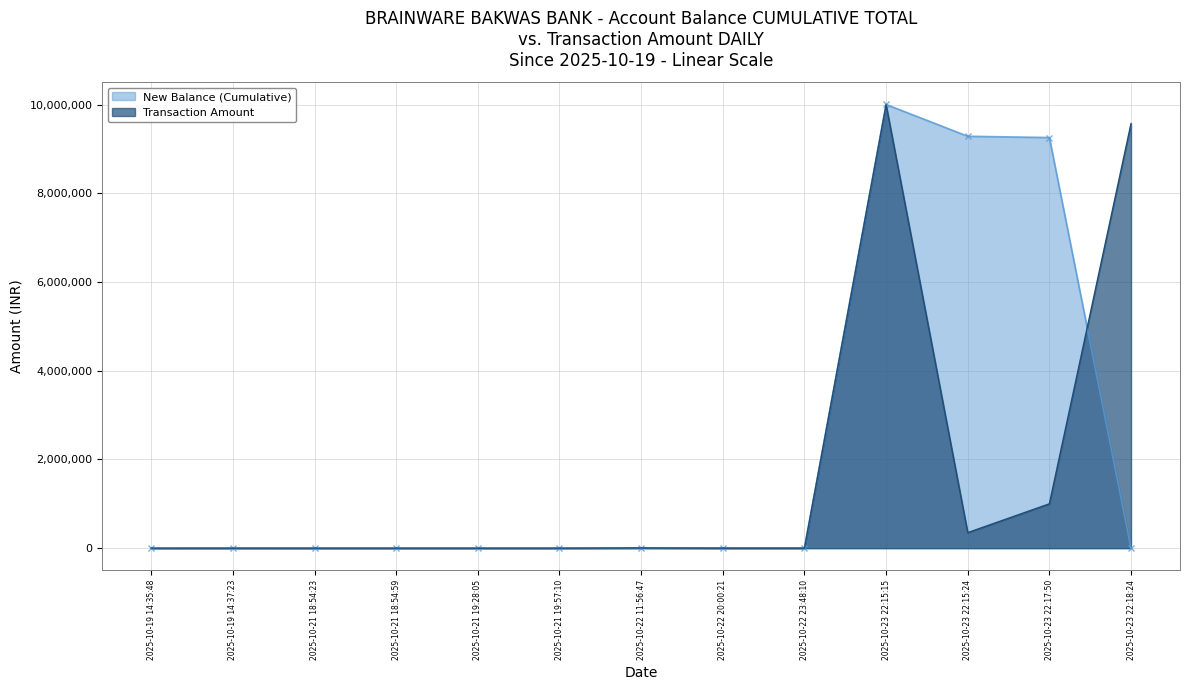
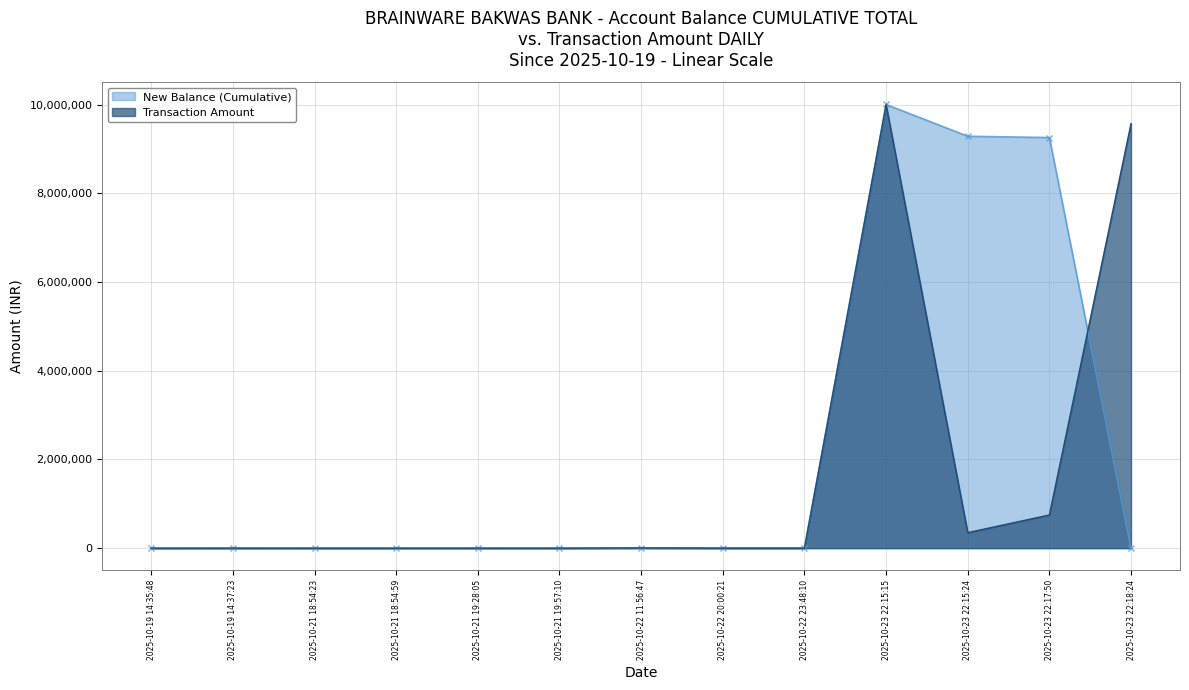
  {
    "New Balance (Cumulative)": {
      "2025-10-23 22:15:24": "9,300,000",
      "2025-10-23 22:17:50": "9,300,000",
      "2025-10-23 22:18:24": "0"
    },
    "Transaction Amount": {
      "2025-10-23 22:15:24": "400,000",
-     "2025-10-23 22:17:50": "1,000,000",
+     "2025-10-23 22:17:50": "700,000",
      "2025-10-23 22:18:24": "9,600,000"
    }
  }
